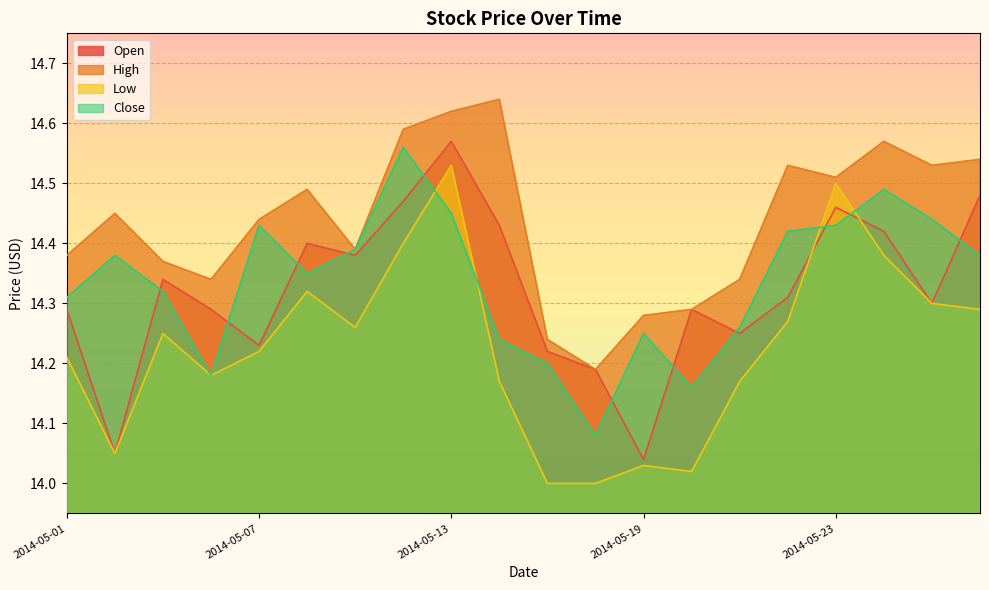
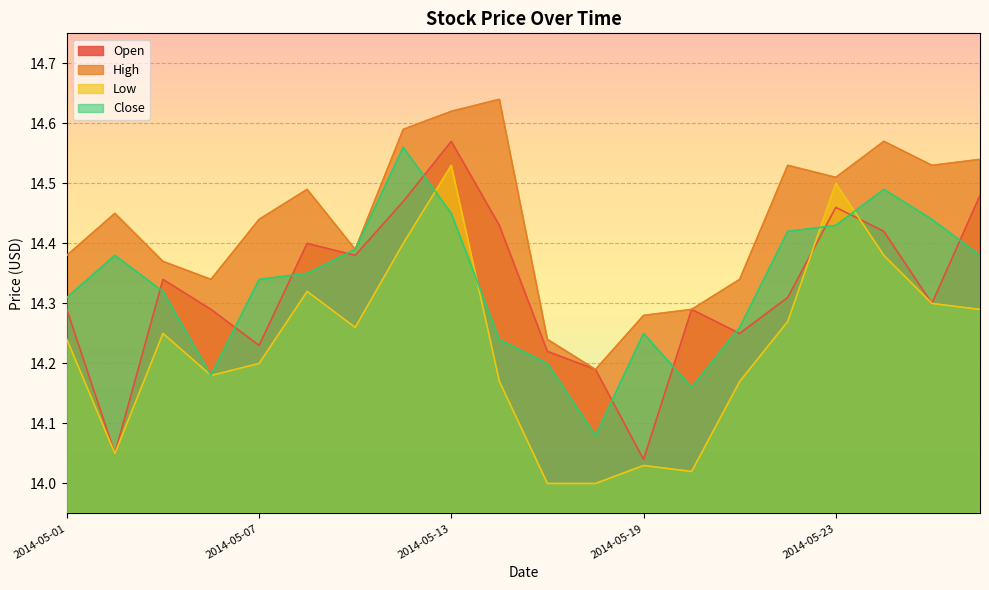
  {
    "Low": {
-     "2014-05-01": 14.21,
-     "2014-05-07": 14.22,
+     "2014-05-01": 14.24,
+     "2014-05-07": 14.20,
      "2014-05-13": 14.53,
      "2014-05-19": 14.03,
      "2014-05-23": 14.50
    },
    "Close": {
      "2014-05-01": 14.31,
-     "2014-05-07": 14.43,
+     "2014-05-07": 14.34,
      "2014-05-13": 14.45,
      "2014-05-19": 14.25,
      "2014-05-23": 14.43
    }
  }
